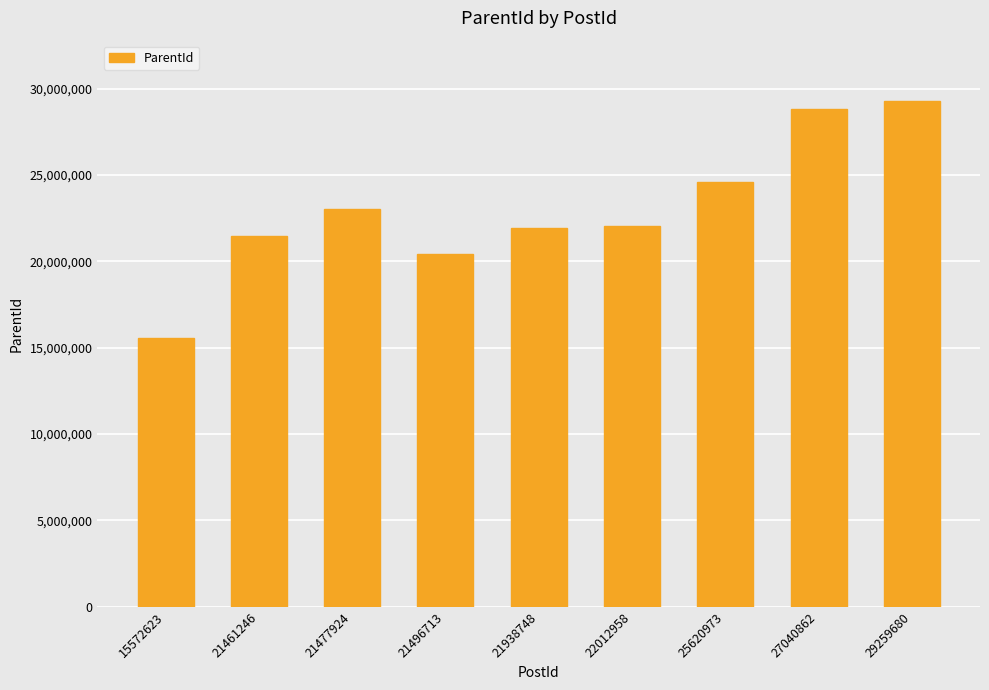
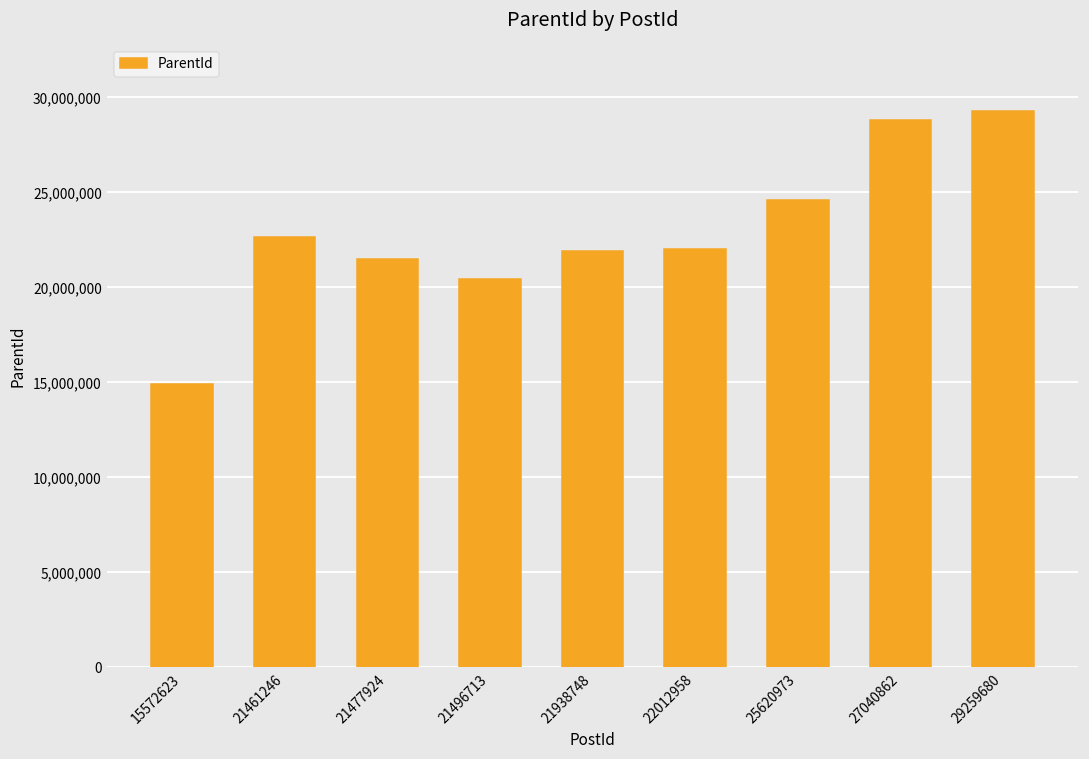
  {
-   "15572623": "15,600,000",
-   "21461246": "21,500,000",
-   "21477924": "23,000,000",
+   "15572623": "14,900,000",
+   "21461246": "22,700,000",
+   "21477924": "21,500,000",
    "21496713": "20,400,000",
    "21938748": "21,900,000",
    "22012958": "22,000,000",
    "25620973": "24,600,000",
    "27040862": "28,800,000",
    "29259680": "29,300,000"
  }
